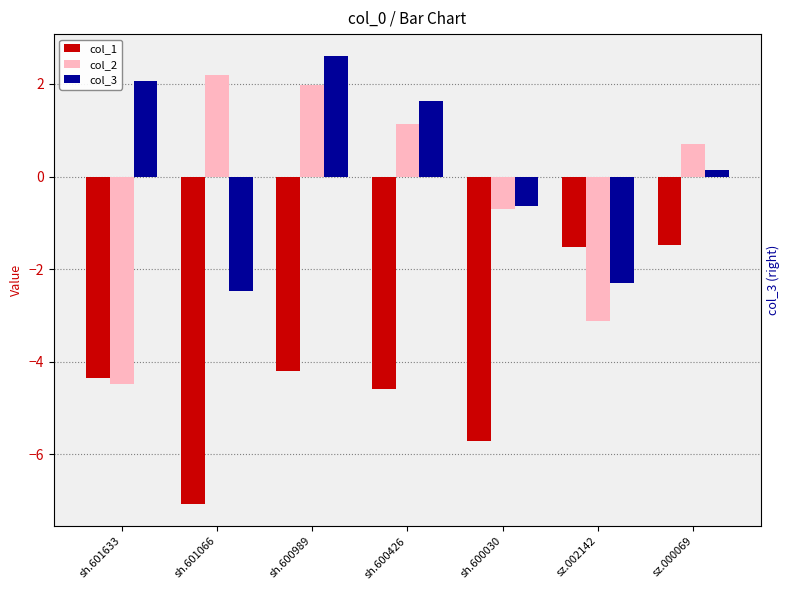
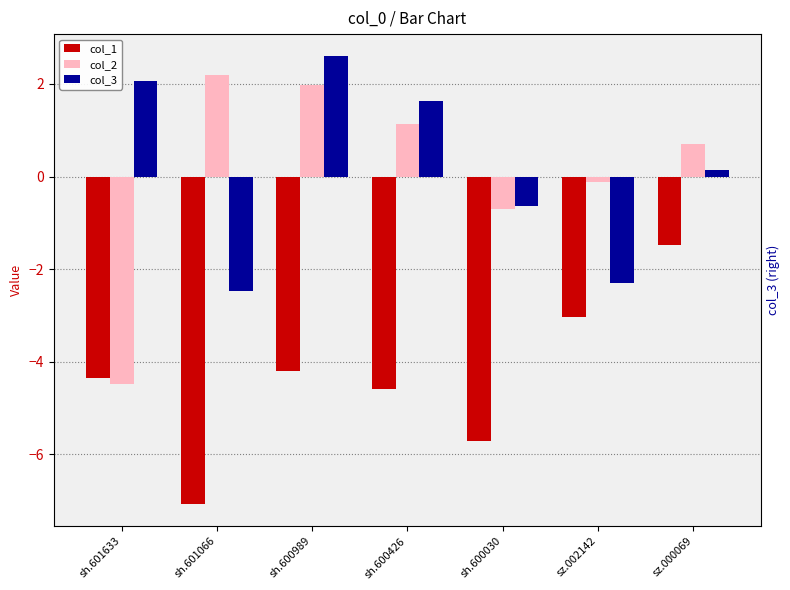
  {
    "col_1": {
      "sh.601633": -4.4,
      "sh.601066": -7.1,
      "sh.600989": -4.2,
      "sh.600426": -4.6,
      "sh.600030": -5.7,
-     "sz.002142": -1.5,
+     "sz.002142": -3.0,
      "sz.000069": -1.5
    },
    "col_2": {
      "sh.601633": -4.5,
      "sh.601066": 2.2,
      "sh.600989": 2.0,
      "sh.600426": 1.1,
      "sh.600030": -0.7,
-     "sz.002142": -3.1,
+     "sz.002142": -0.1,
      "sz.000069": 0.7
    },
    "col_3": {
      "sh.601633": 2.1,
      "sh.601066": -2.5,
      "sh.600989": 2.6,
      "sh.600426": 1.6,
      "sh.600030": -0.6,
      "sz.002142": -2.3,
      "sz.000069": 0.1
    }
  }
